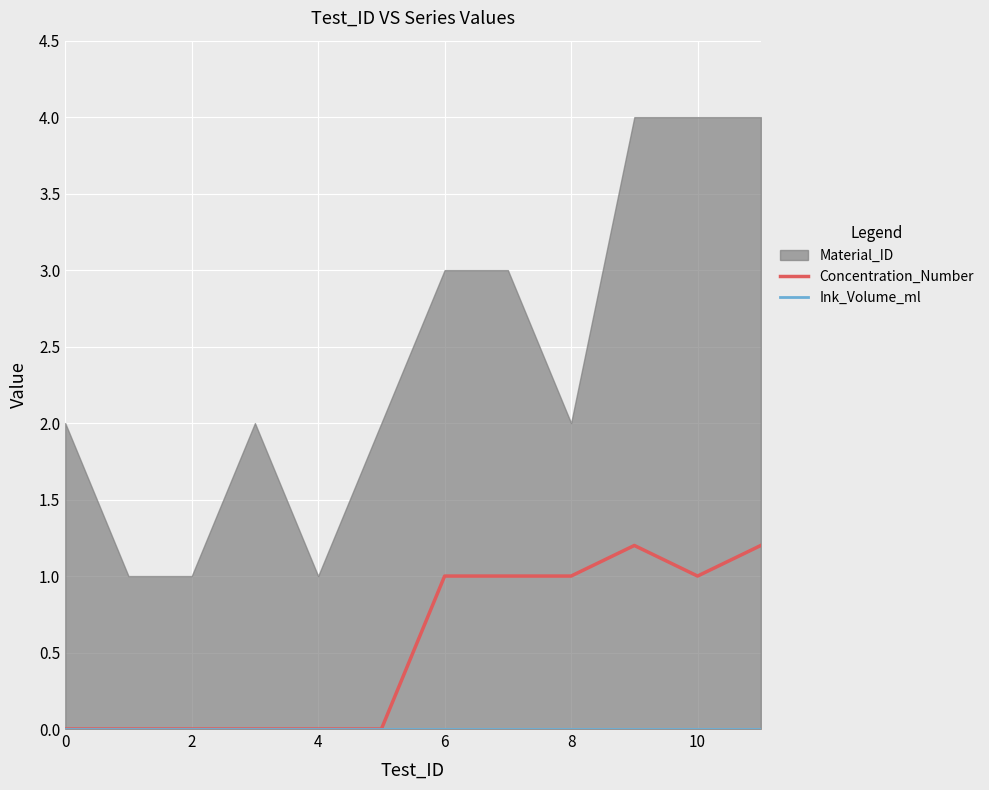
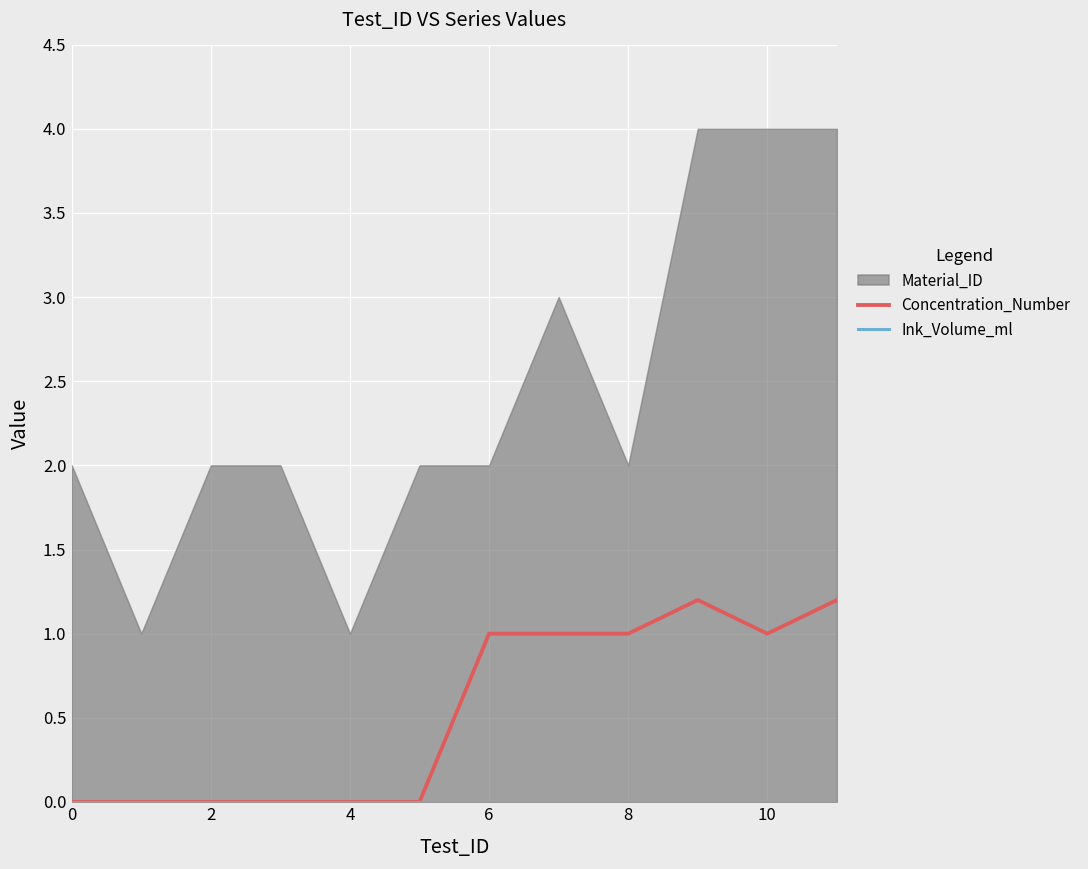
  {
    "Material_ID": {
      "0": 2,
-     "2": 1,
+     "2": 2,
      "4": 1,
-     "6": 3,
+     "6": 2,
      "8": 2,
      "10": 4
    },
    "Concentration_Number": {
      "6": 1,
      "8": 1,
      "10": 1
    },
    "Ink_Volume_ml": {
      "6": 0,
      "8": 0,
      "10": 0
    }
  }
